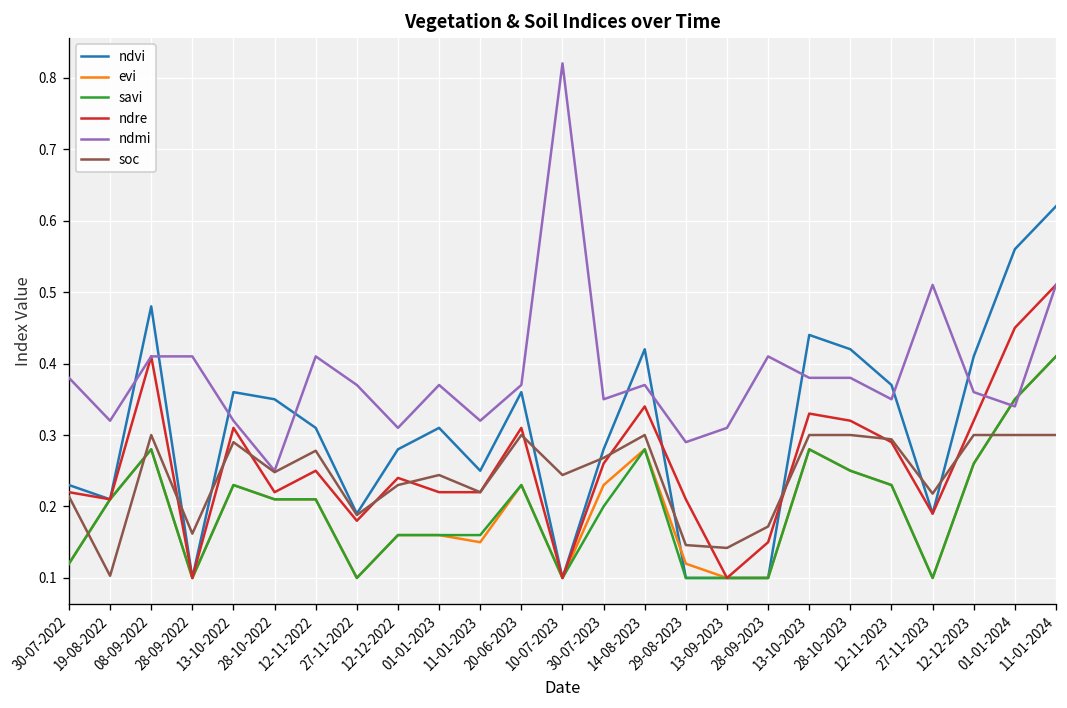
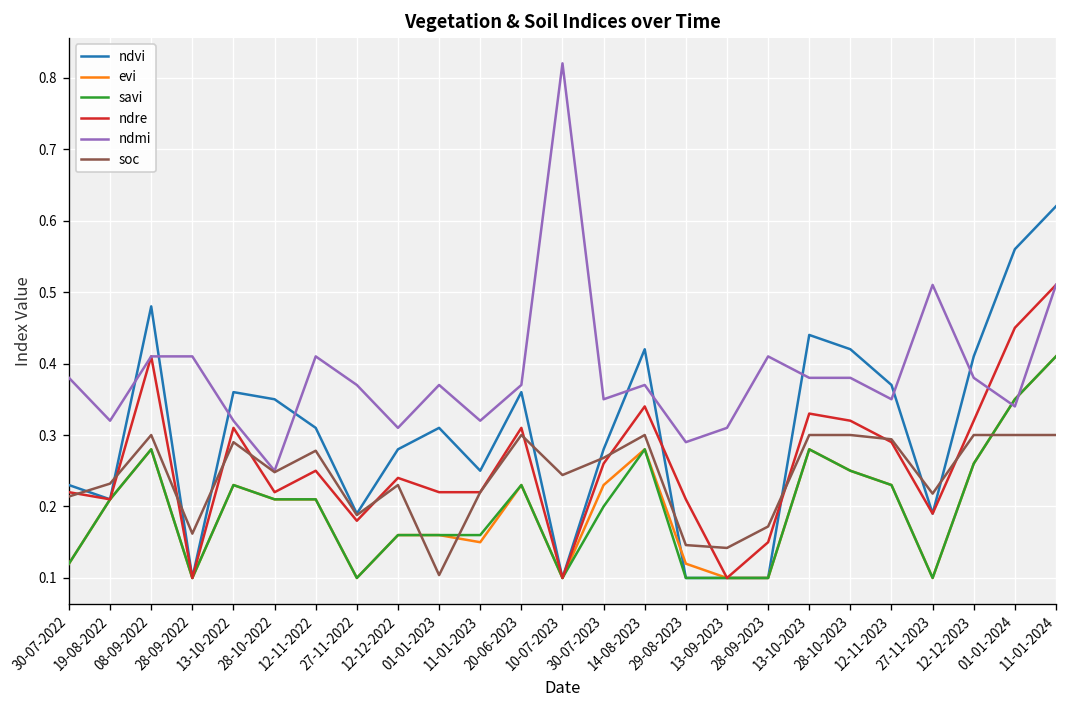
  {
    "ndvi": {
      "30-07-2022": 0.23,
      "08-09-2022": 0.48,
      "13-10-2022": 0.36,
      "28-10-2022": 0.35,
      "12-11-2022": 0.31,
      "12-12-2022": 0.28,
      "01-01-2023": 0.31,
      "11-01-2023": 0.25,
      "20-06-2023": 0.36,
      "30-07-2023": 0.28,
      "14-08-2023": 0.42,
      "13-10-2023": 0.44,
      "28-10-2023": 0.42,
      "12-11-2023": 0.37,
      "12-12-2023": 0.41,
      "01-01-2024": 0.56,
      "11-01-2024": 0.62
    },
    "evi": {
      "11-01-2023": 0.15,
      "30-07-2023": 0.23,
      "29-08-2023": 0.12
    },
    "savi": {
      "11-01-2023": 0.16,
      "30-07-2023": 0.20
    },
    "ndre": {
      "30-07-2022": 0.22,
      "13-10-2022": 0.31,
      "28-10-2022": 0.22,
      "12-11-2022": 0.25,
      "27-11-2022": 0.18,
      "12-12-2022": 0.24,
      "01-01-2023": 0.22,
      "20-06-2023": 0.31,
      "30-07-2023": 0.26,
      "14-08-2023": 0.34,
      "29-08-2023": 0.21,
      "28-09-2023": 0.15,
      "13-10-2023": 0.33,
      "28-10-2023": 0.32,
      "12-12-2023": 0.32,
      "01-01-2024": 0.45
    },
    "ndmi": {
      "30-07-2022": 0.38,
      "19-08-2022": 0.32,
      "28-09-2022": 0.41,
      "13-10-2022": 0.32,
      "12-11-2022": 0.41,
      "27-11-2022": 0.37,
      "12-12-2022": 0.31,
      "01-01-2023": 0.37,
      "11-01-2023": 0.32,
      "20-06-2023": 0.37,
      "10-07-2023": 0.82,
      "30-07-2023": 0.35,
      "14-08-2023": 0.37,
      "29-08-2023": 0.29,
      "13-09-2023": 0.31,
      "28-09-2023": 0.41,
      "13-10-2023": 0.38,
      "28-10-2023": 0.38,
      "12-11-2023": 0.35,
      "27-11-2023": 0.51,
-     "12-12-2023": 0.36,
+     "12-12-2023": 0.38,
      "01-01-2024": 0.34
    },
    "soc": {
      "30-07-2022": 0.21,
-     "19-08-2022": 0.10,
+     "19-08-2022": 0.23,
      "08-09-2022": 0.30,
      "28-09-2022": 0.16,
      "13-10-2022": 0.29,
      "12-11-2022": 0.28,
      "12-12-2022": 0.23,
-     "01-01-2023": 0.24,
+     "01-01-2023": 0.10,
      "20-06-2023": 0.30,
      "10-07-2023": 0.24,
      "30-07-2023": 0.27,
      "14-08-2023": 0.30,
      "29-08-2023": 0.15,
      "13-09-2023": 0.14,
      "28-09-2023": 0.17,
      "13-10-2023": 0.30,
      "28-10-2023": 0.30,
      "27-11-2023": 0.22,
      "12-12-2023": 0.30,
      "01-01-2024": 0.30,
      "11-01-2024": 0.30
    }
  }
